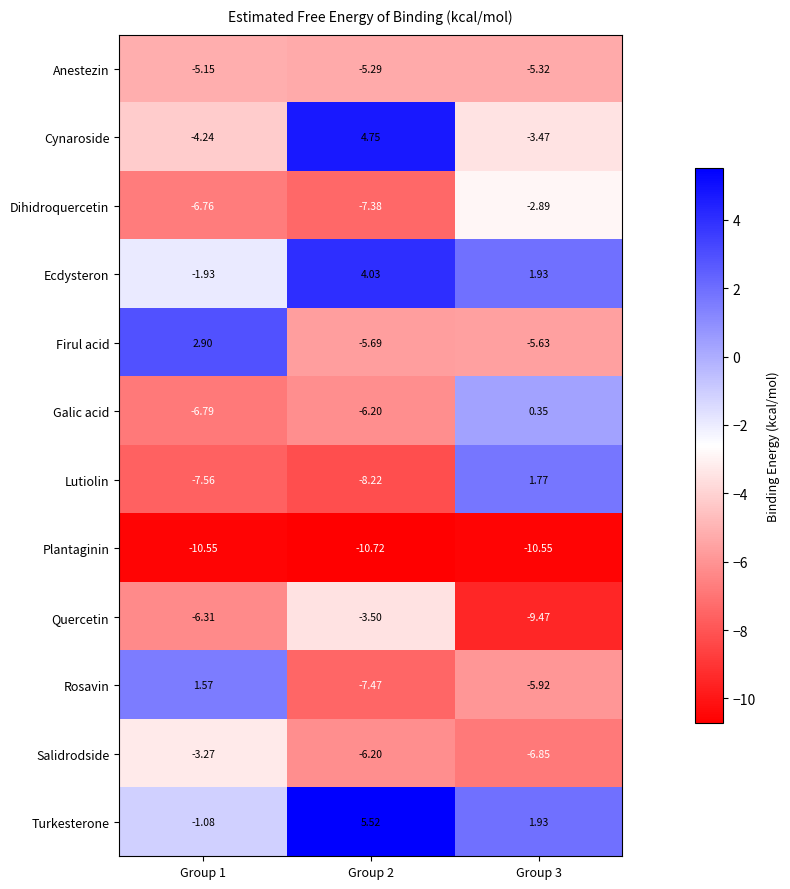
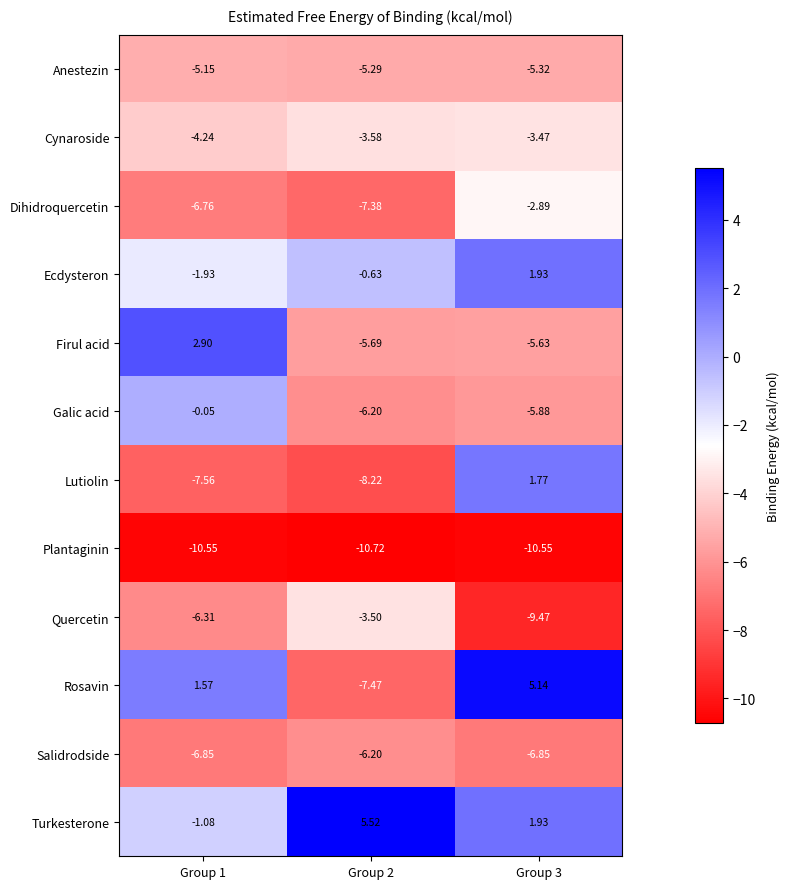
  {
    "Anestezin": {
      "Group 1": -5.15,
      "Group 2": -5.29,
      "Group 3": -5.32
    },
    "Cynaroside": {
      "Group 1": -4.24,
-     "Group 2": 4.75,
+     "Group 2": -3.58,
      "Group 3": -3.47
    },
    "Dihidroquercetin": {
      "Group 1": -6.76,
      "Group 2": -7.38,
      "Group 3": -2.89
    },
    "Ecdysteron": {
      "Group 1": -1.93,
-     "Group 2": 4.03,
+     "Group 2": -0.63,
      "Group 3": 1.93
    },
    "Firul acid": {
      "Group 1": 2.90,
      "Group 2": -5.69,
      "Group 3": -5.63
    },
    "Galic acid": {
-     "Group 1": -6.79,
+     "Group 1": -0.05,
      "Group 2": -6.20,
-     "Group 3": 0.35
+     "Group 3": -5.88
    },
    "Lutiolin": {
      "Group 1": -7.56,
      "Group 2": -8.22,
      "Group 3": 1.77
    },
    "Plantaginin": {
      "Group 1": -10.55,
      "Group 2": -10.72,
      "Group 3": -10.55
    },
    "Quercetin": {
      "Group 1": -6.31,
      "Group 2": -3.50,
      "Group 3": -9.47
    },
    "Rosavin": {
      "Group 1": 1.57,
      "Group 2": -7.47,
-     "Group 3": -5.92
+     "Group 3": 5.14
    },
    "Salidrodside": {
-     "Group 1": -3.27,
+     "Group 1": -6.85,
      "Group 2": -6.20,
      "Group 3": -6.85
    },
    "Turkesterone": {
      "Group 1": -1.08,
      "Group 2": 5.52,
      "Group 3": 1.93
    }
  }
